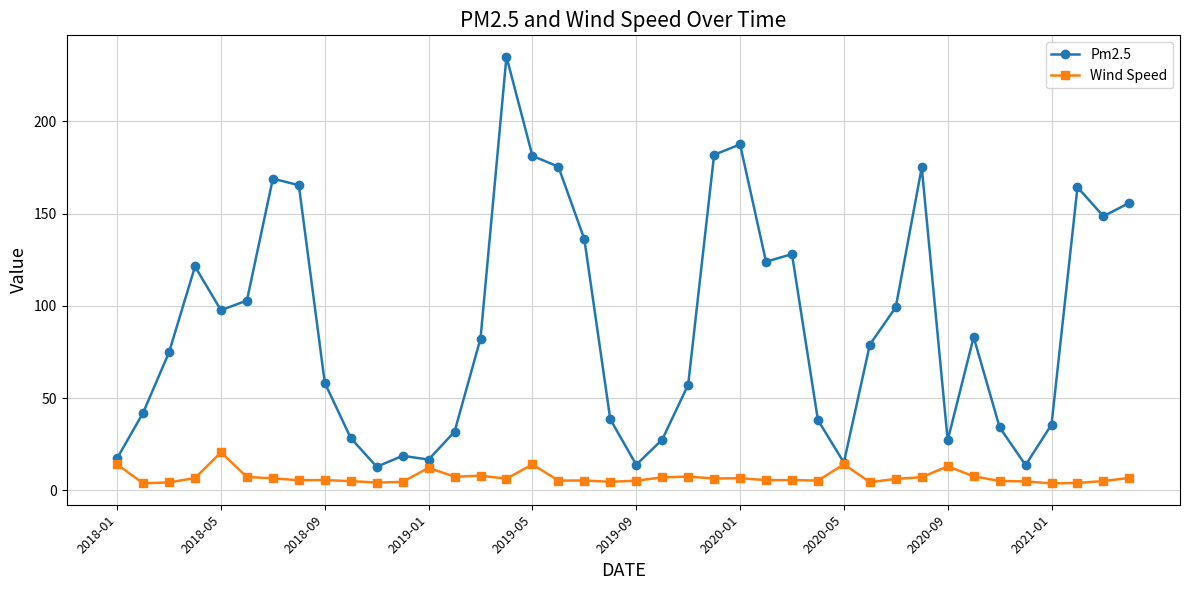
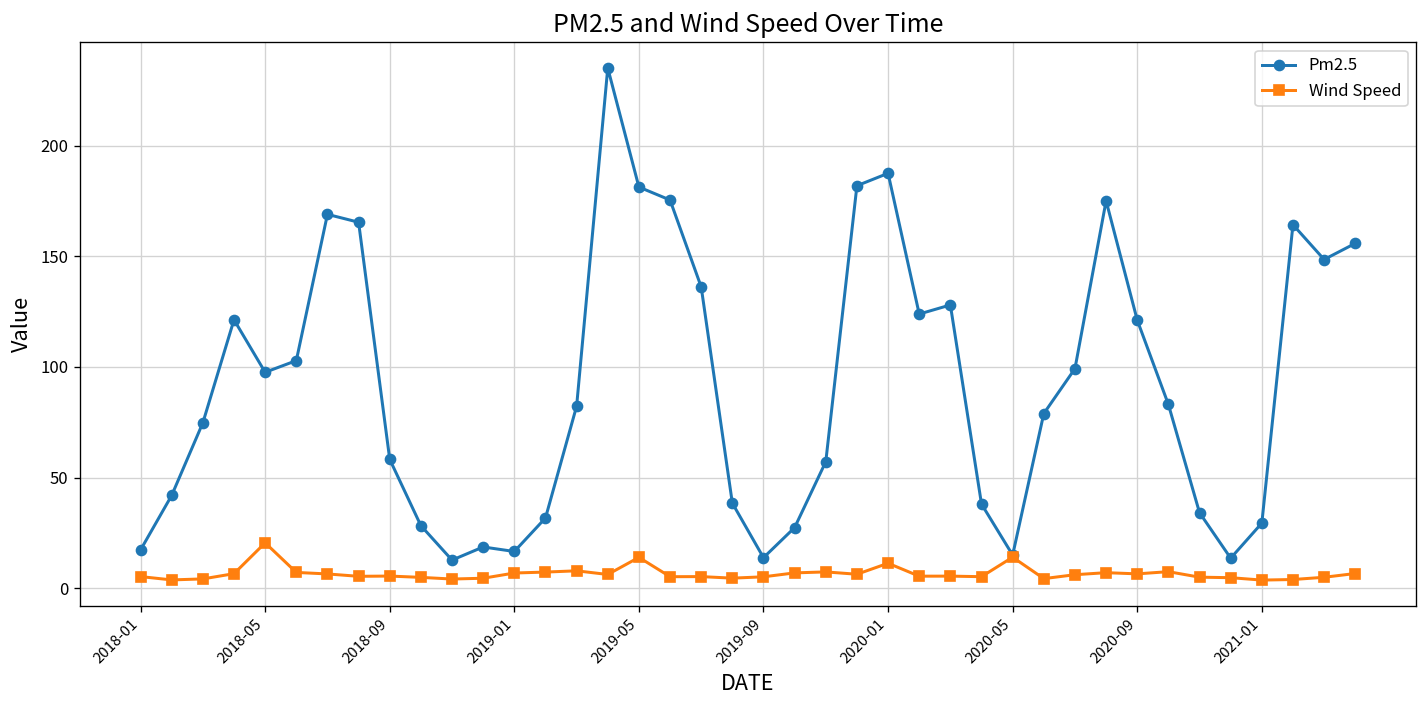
  {
    "Pm2.5": {
      "2018-01": 17,
      "2018-05": 98,
      "2018-09": 58,
      "2019-01": 17,
      "2019-05": 181,
      "2019-09": 14,
      "2020-01": 187,
-     "2020-09": 27,
-     "2021-01": 36
+     "2020-09": 121,
+     "2021-01": 29
    },
    "Wind Speed": {
-     "2018-01": 14,
+     "2018-01": 5,
      "2018-05": 21,
      "2018-09": 6,
-     "2019-01": 12,
+     "2019-01": 7,
      "2019-05": 14,
      "2019-09": 5,
-     "2020-01": 7,
-     "2020-09": 13,
+     "2020-01": 11,
+     "2020-09": 7,
      "2021-01": 4
    }
  }
